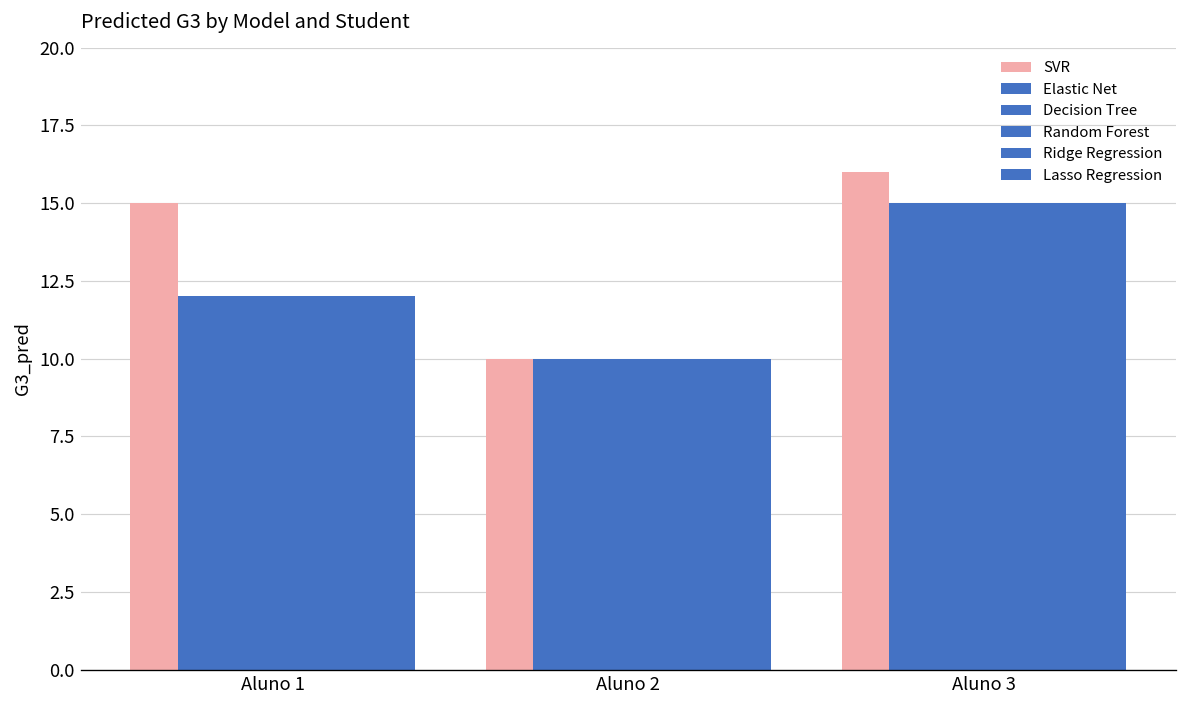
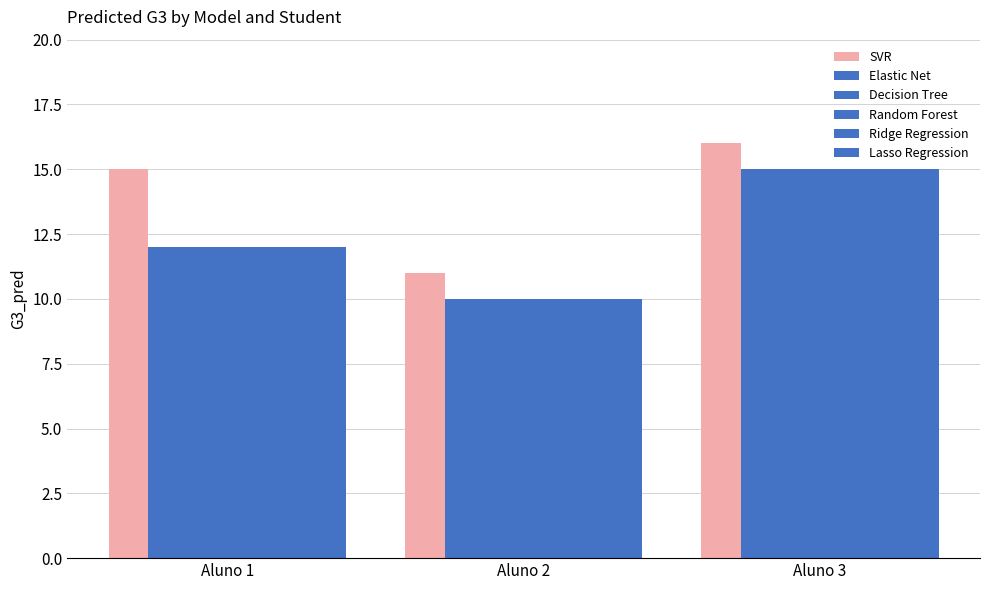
  {
    "SVR": {
      "Aluno 1": 15,
-     "Aluno 2": 10,
+     "Aluno 2": 11,
      "Aluno 3": 16
    }
  }
